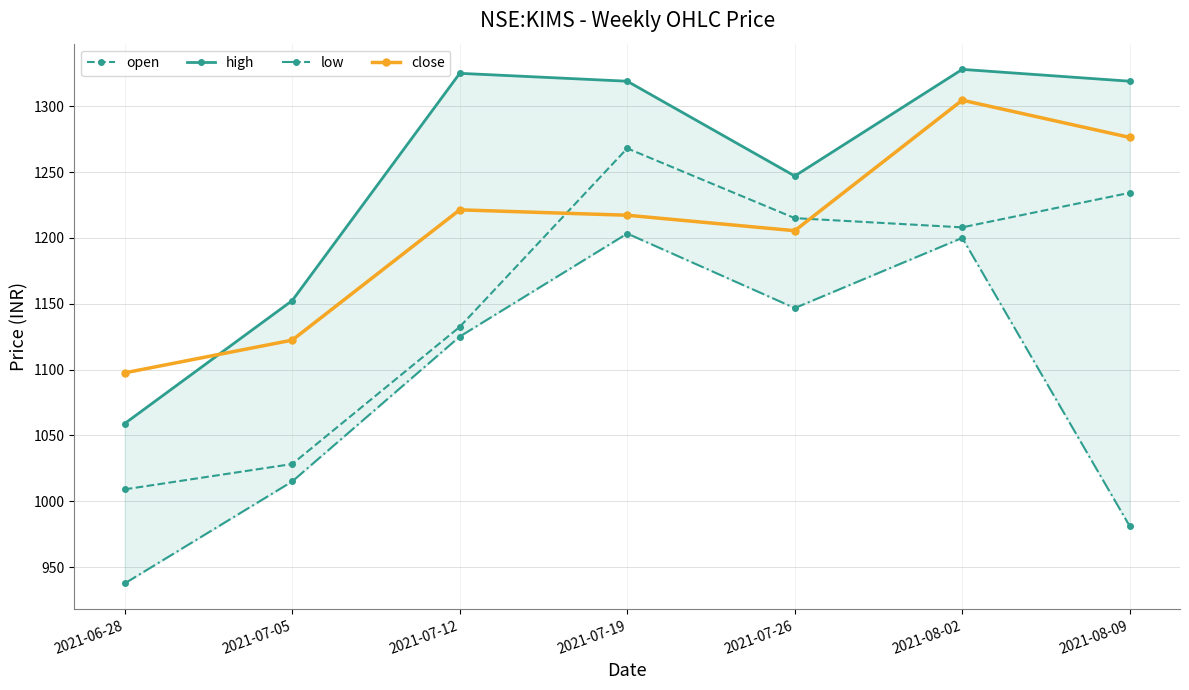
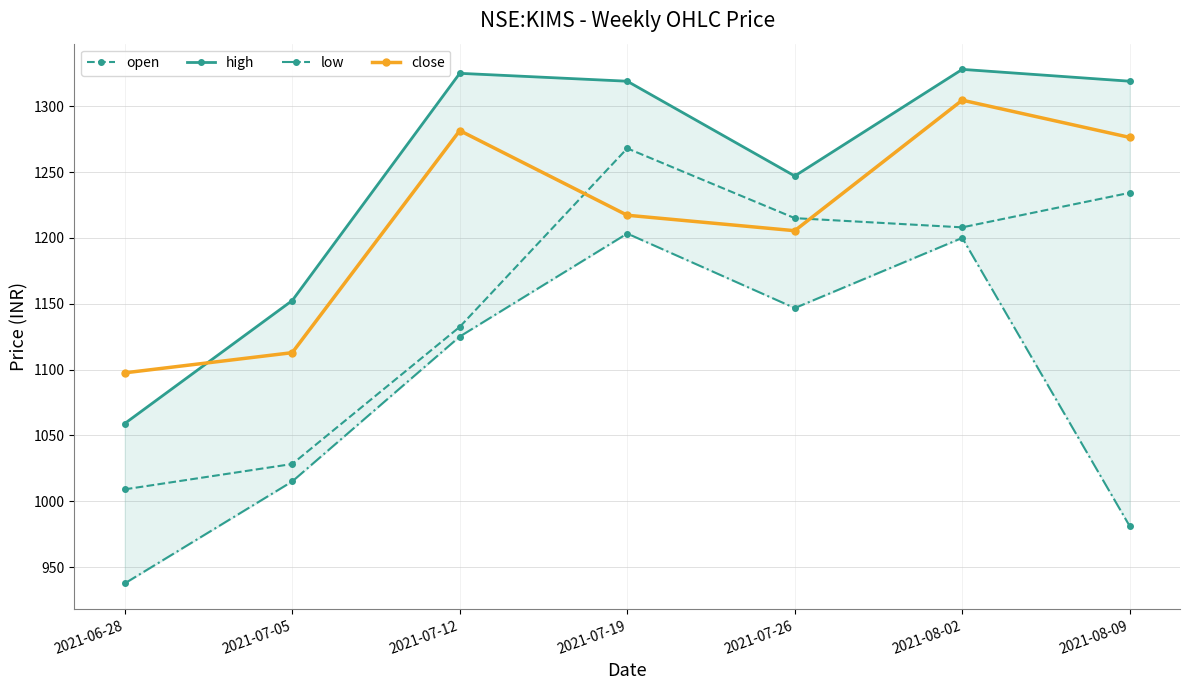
  {
    "close": {
      "2021-06-28": 1097,
-     "2021-07-05": 1122,
-     "2021-07-12": 1221,
+     "2021-07-05": 1113,
+     "2021-07-12": 1282,
      "2021-07-19": 1217,
      "2021-07-26": 1205,
      "2021-08-02": 1305,
      "2021-08-09": 1276
    }
  }
